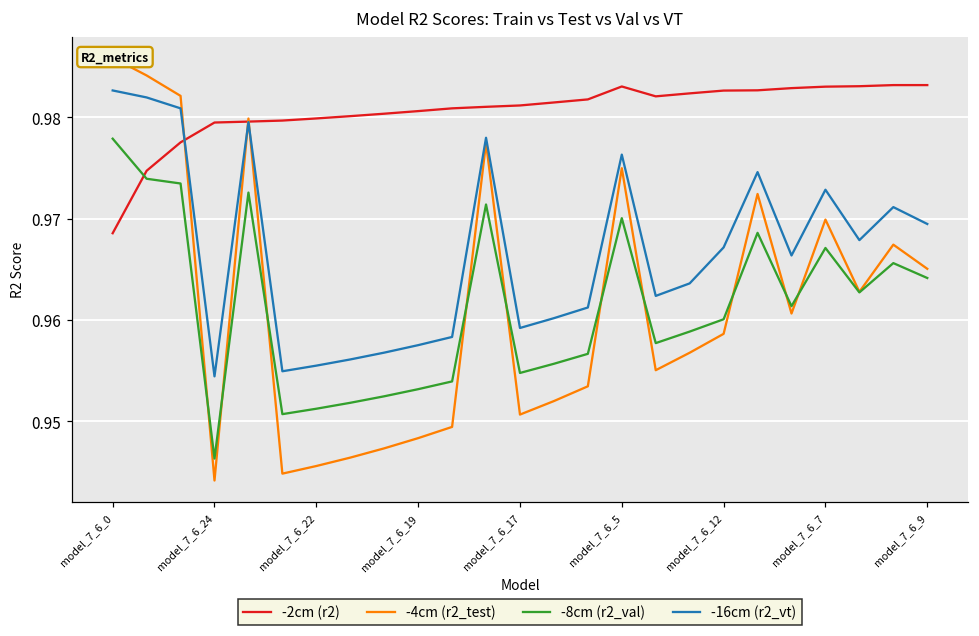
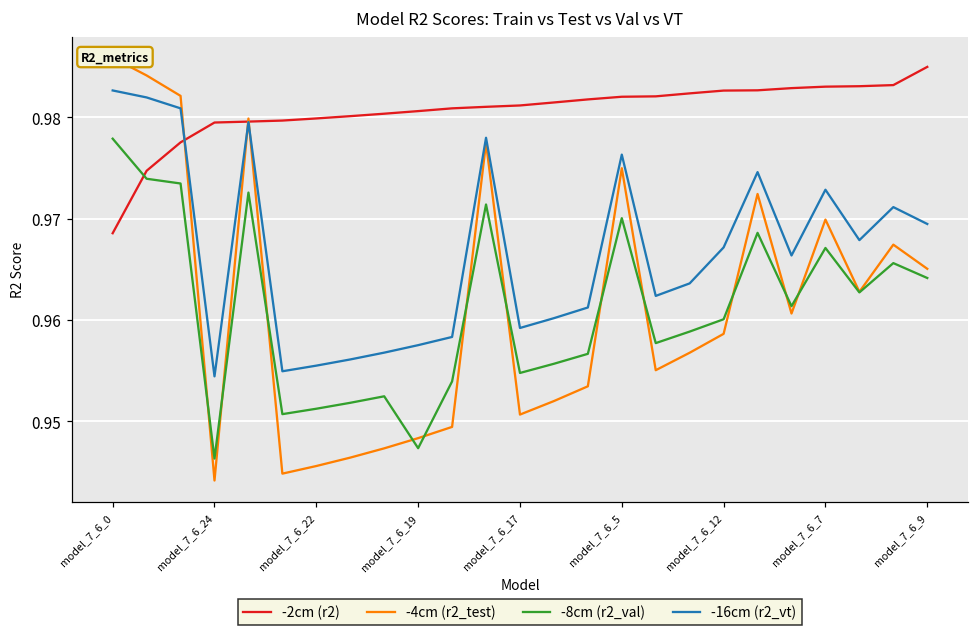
  {
    "-2cm (r2)": {
      "model_7_6_0": 0.969,
      "model_7_6_24": 0.979,
      "model_7_6_22": 0.980,
      "model_7_6_19": 0.981,
      "model_7_6_17": 0.981,
-     "model_7_6_5": 0.983,
+     "model_7_6_5": 0.982,
      "model_7_6_12": 0.983,
      "model_7_6_7": 0.983,
-     "model_7_6_9": 0.983
+     "model_7_6_9": 0.985
    },
    "-4cm (r2_test)": {
      "model_7_6_24": 0.944,
      "model_7_6_22": 0.946,
      "model_7_6_19": 0.948,
      "model_7_6_17": 0.951,
      "model_7_6_5": 0.975,
      "model_7_6_12": 0.959,
      "model_7_6_7": 0.970,
      "model_7_6_9": 0.965
    },
    "-8cm (r2_val)": {
      "model_7_6_0": 0.978,
      "model_7_6_24": 0.946,
      "model_7_6_22": 0.951,
-     "model_7_6_19": 0.953,
+     "model_7_6_19": 0.947,
      "model_7_6_17": 0.955,
      "model_7_6_5": 0.970,
      "model_7_6_12": 0.960,
      "model_7_6_7": 0.967,
      "model_7_6_9": 0.964
    },
    "-16cm (r2_vt)": {
      "model_7_6_0": 0.983,
      "model_7_6_24": 0.954,
      "model_7_6_22": 0.955,
      "model_7_6_19": 0.958,
      "model_7_6_17": 0.959,
      "model_7_6_5": 0.976,
      "model_7_6_12": 0.967,
      "model_7_6_7": 0.973,
      "model_7_6_9": 0.969
    }
  }
